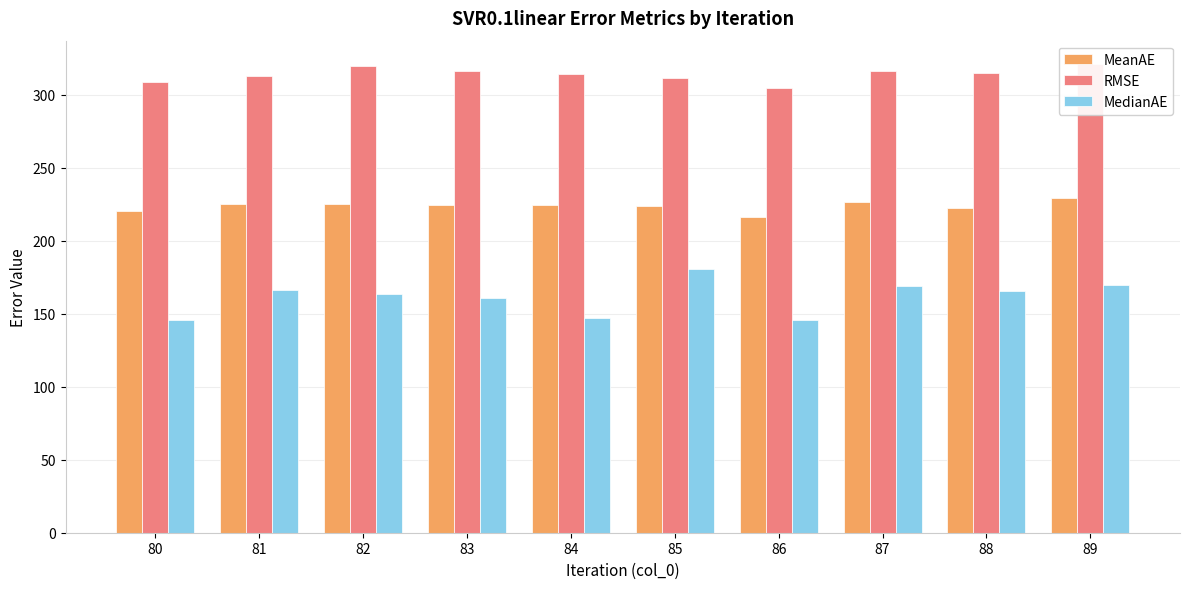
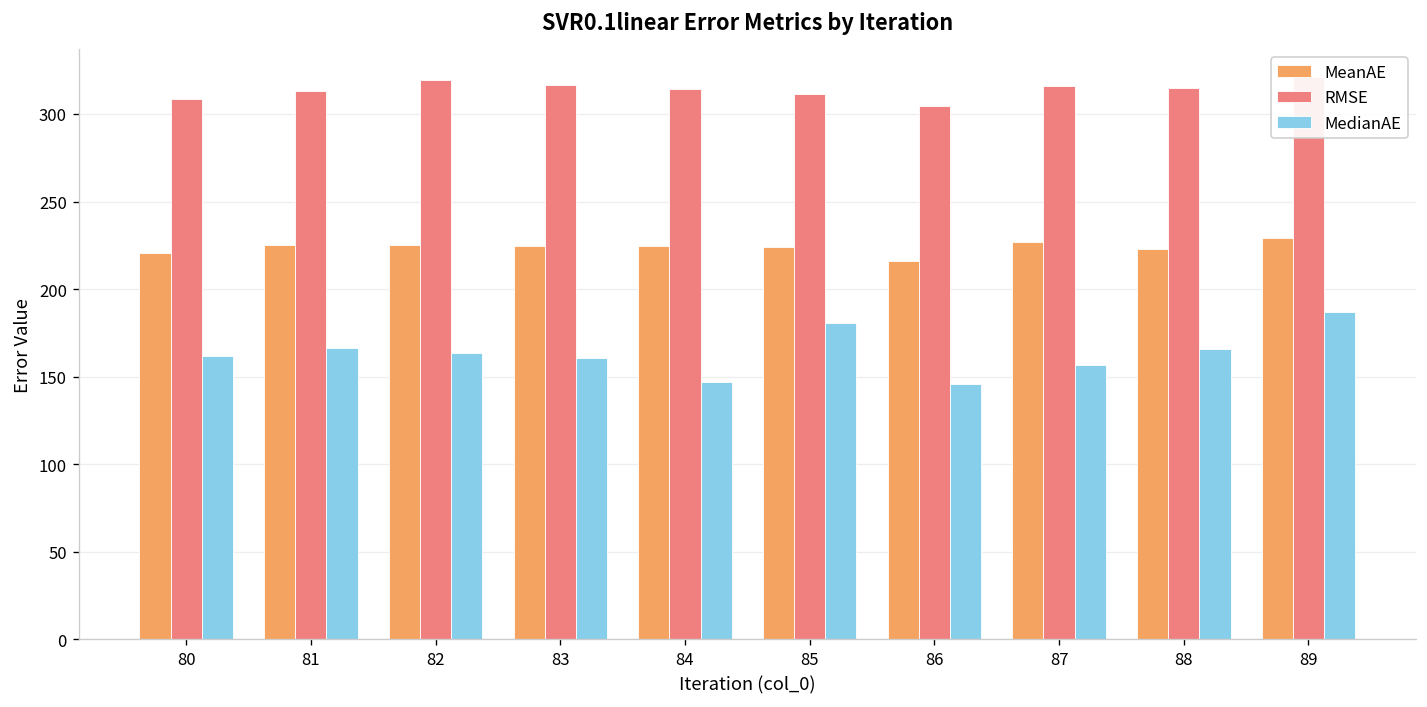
  {
    "MedianAE": {
-     "80": 146,
+     "80": 162,
      "81": 166,
      "82": 163,
      "83": 161,
      "84": 147,
      "85": 181,
      "86": 146,
-     "87": 169,
+     "87": 157,
      "88": 166,
-     "89": 169
+     "89": 187
    }
  }
